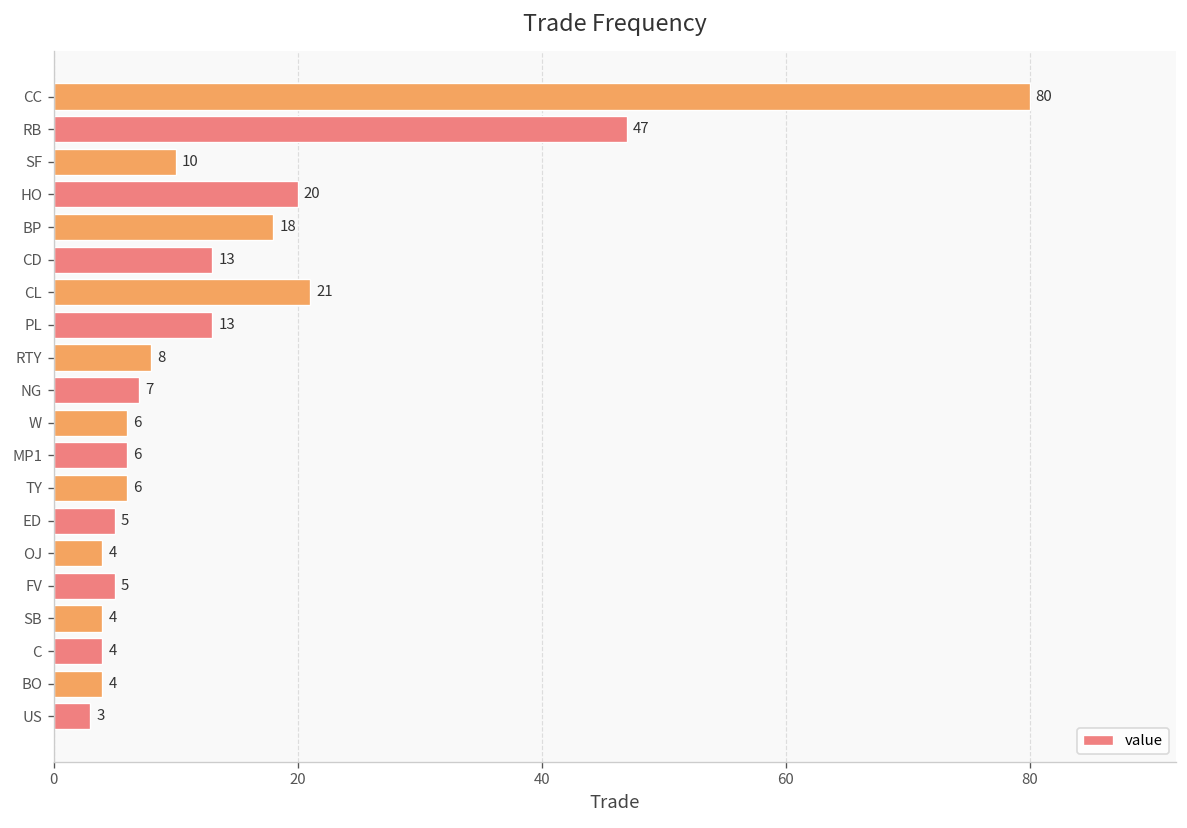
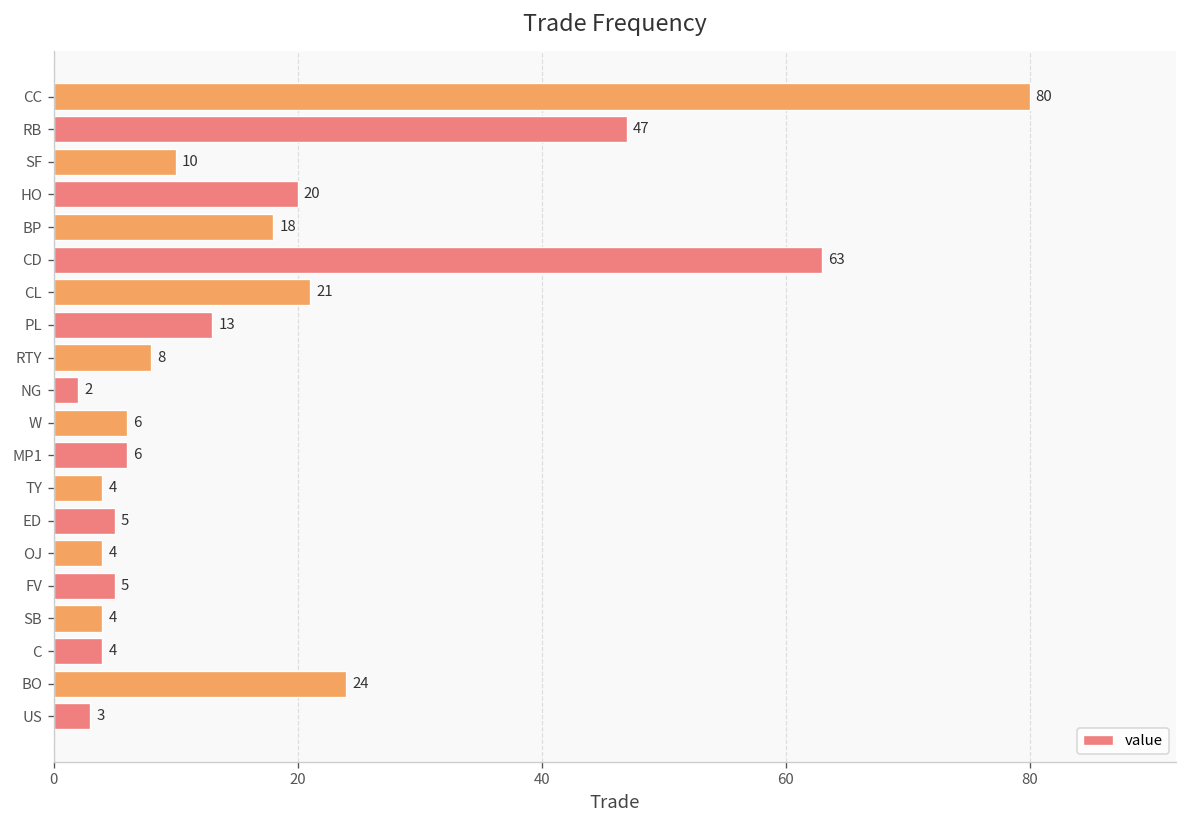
  {
    "CC": 80,
    "RB": 47,
    "SF": 10,
    "HO": 20,
    "BP": 18,
-   "CD": 13,
+   "CD": 63,
    "CL": 21,
    "PL": 13,
    "RTY": 8,
-   "NG": 7,
+   "NG": 2,
    "W": 6,
    "MP1": 6,
-   "TY": 6,
+   "TY": 4,
    "ED": 5,
    "OJ": 4,
    "FV": 5,
    "SB": 4,
    "C": 4,
-   "BO": 4,
+   "BO": 24,
    "US": 3
  }
